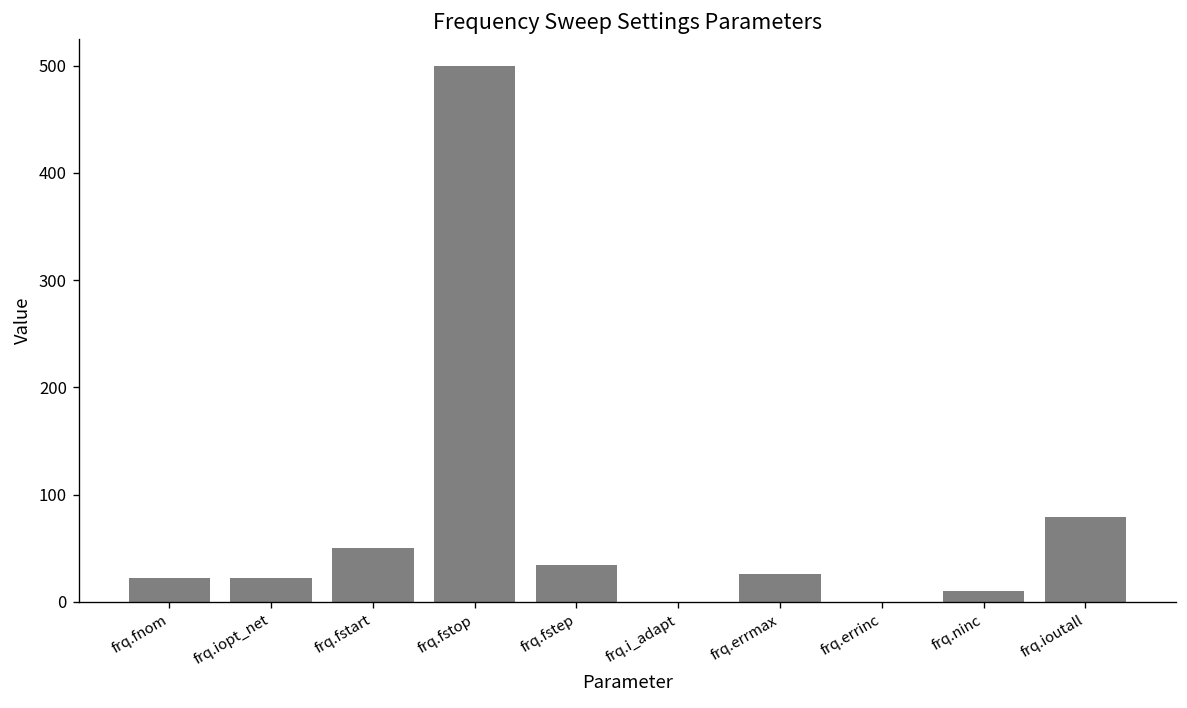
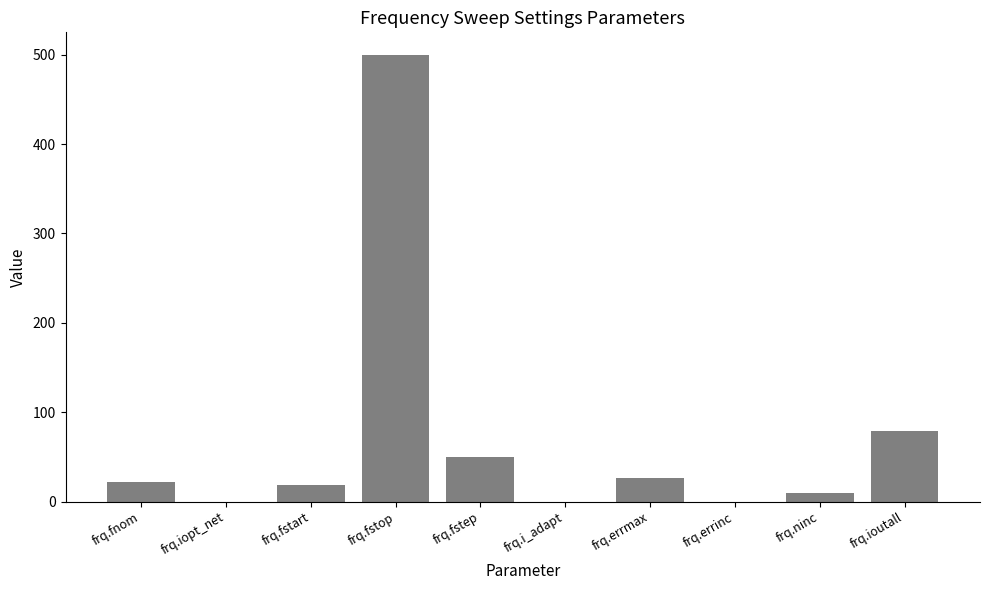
  {
    "frq.fnom": 20,
-   "frq.iopt_net": 20,
-   "frq.fstart": 50,
+   "frq.iopt_net": 0,
+   "frq.fstart": 20,
    "frq.fstop": 500,
-   "frq.fstep": 30,
+   "frq.fstep": 50,
    "frq.i_adapt": 0,
    "frq.errmax": 30,
    "frq.ninc": 10,
    "frq.ioutall": 80
  }
